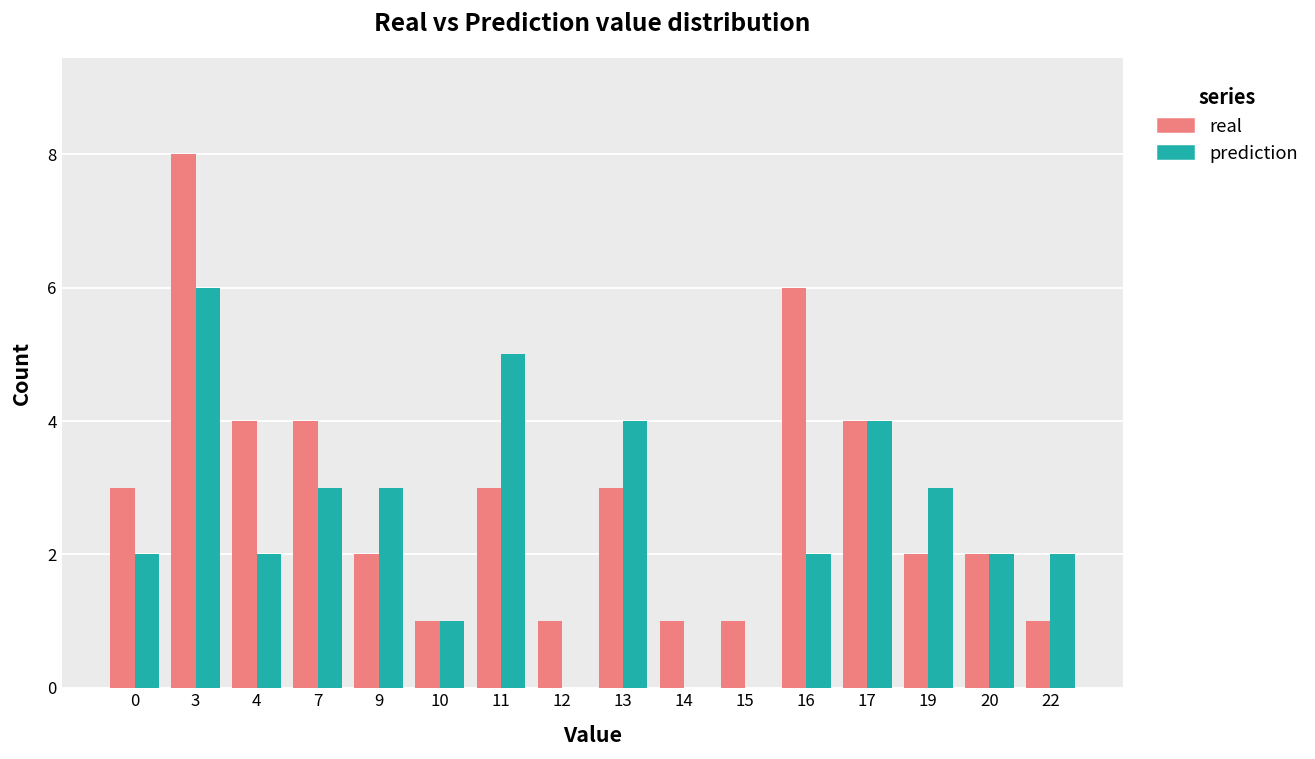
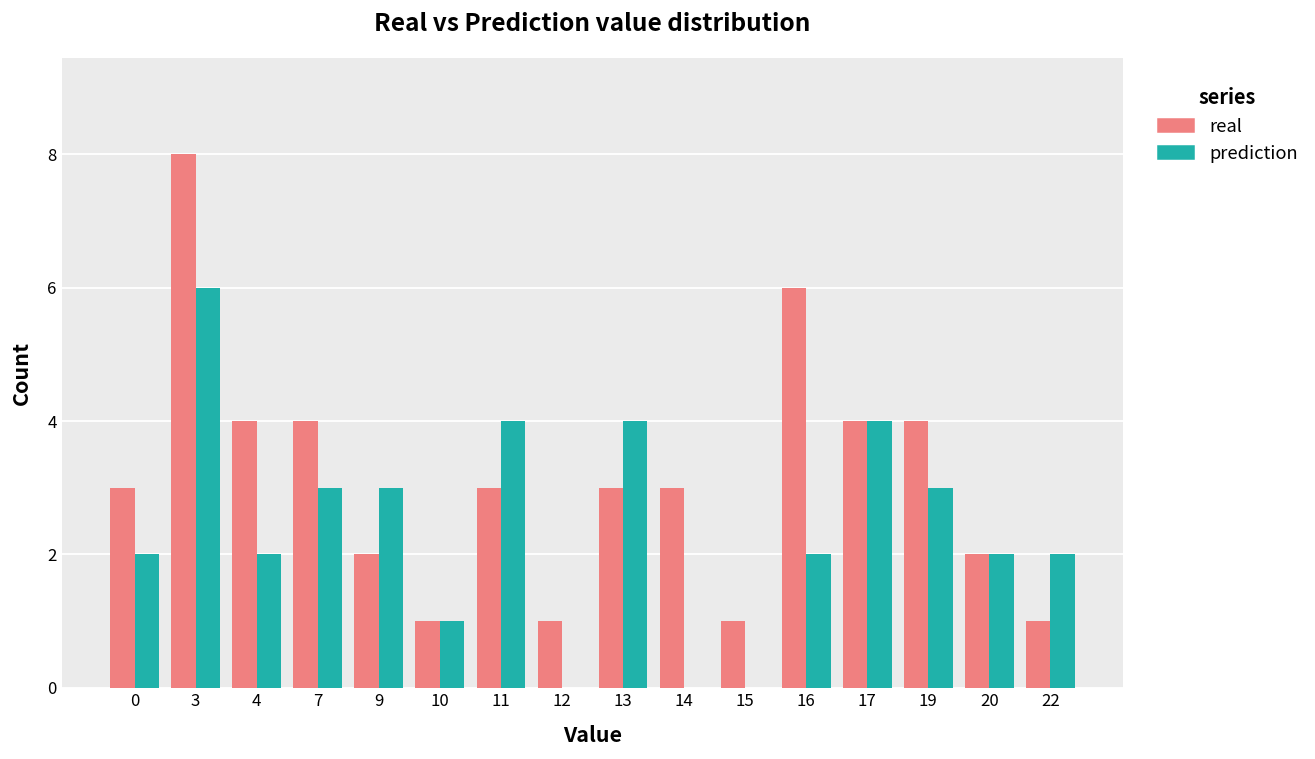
  {
    "real": {
      "0": 3,
      "3": 8,
      "4": 4,
      "7": 4,
      "9": 2,
      "10": 1,
      "11": 3,
      "12": 1,
      "13": 3,
-     "14": 1,
+     "14": 3,
      "15": 1,
      "16": 6,
      "17": 4,
-     "19": 2,
+     "19": 4,
      "20": 2,
      "22": 1
    },
    "prediction": {
      "0": 2,
      "3": 6,
      "4": 2,
      "7": 3,
      "9": 3,
      "10": 1,
-     "11": 5,
+     "11": 4,
      "12": 0,
      "13": 4,
      "14": 0,
      "15": 0,
      "16": 2,
      "17": 4,
      "19": 3,
      "20": 2,
      "22": 2
    }
  }
